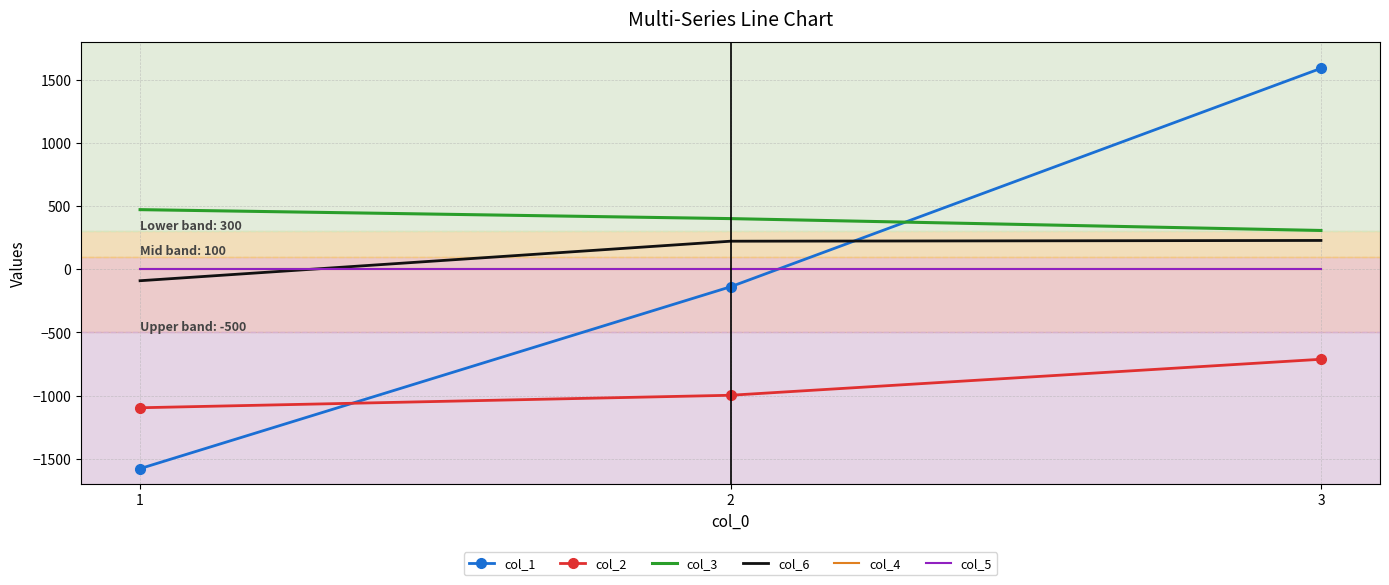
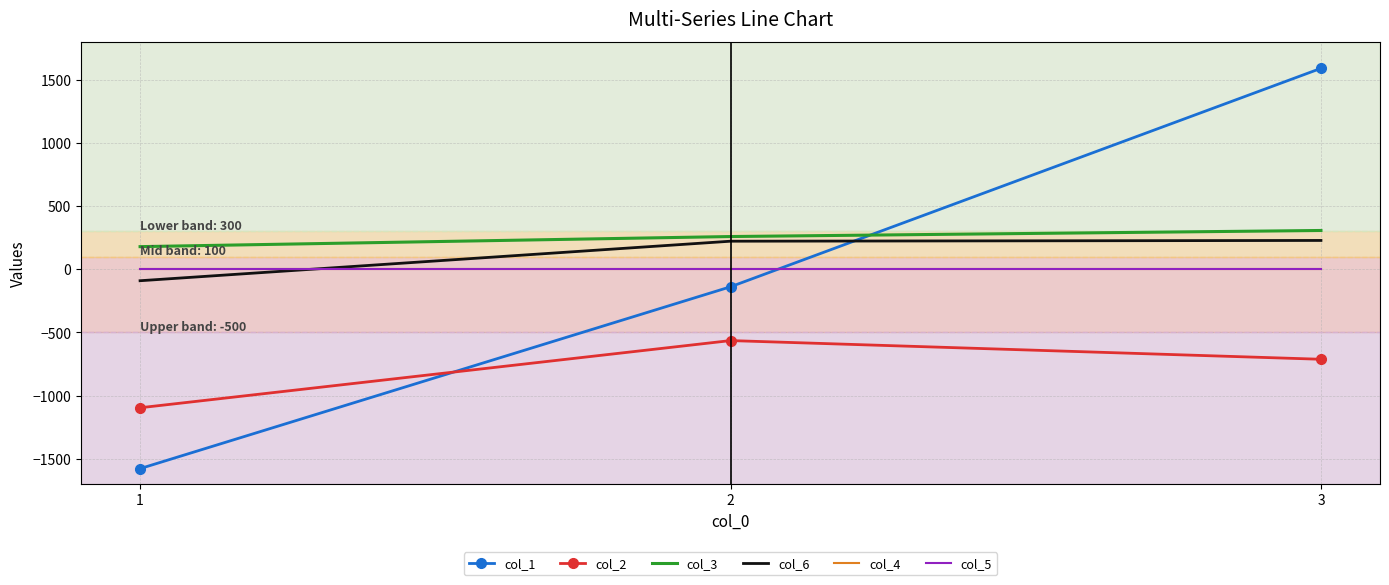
  {
    "col_1": {
      "1": -1580,
      "2": -140,
      "3": 1590
    },
    "col_2": {
      "1": -1100,
-     "2": -1000,
+     "2": -560,
      "3": -710
    },
    "col_3": {
-     "1": 470,
-     "2": 400,
+     "1": 180,
+     "2": 260,
      "3": 310
    },
    "col_6": {
      "1": -90,
      "2": 220,
      "3": 230
    },
    "col_5": {
      "2": 0,
      "3": 0
    }
  }
